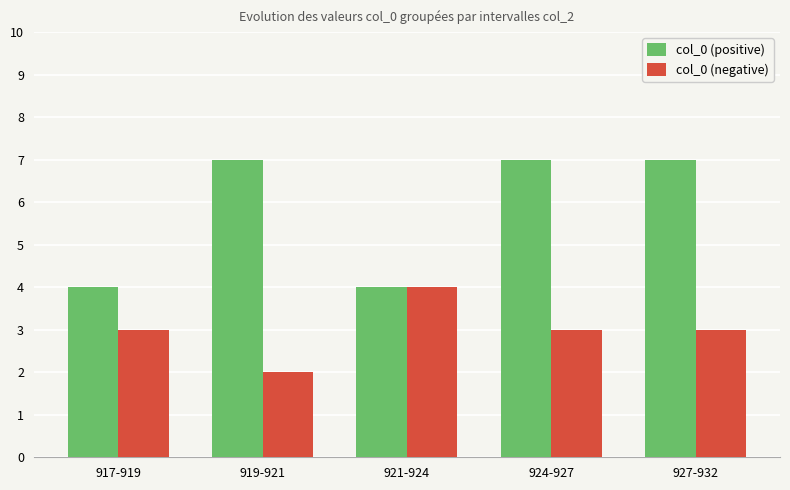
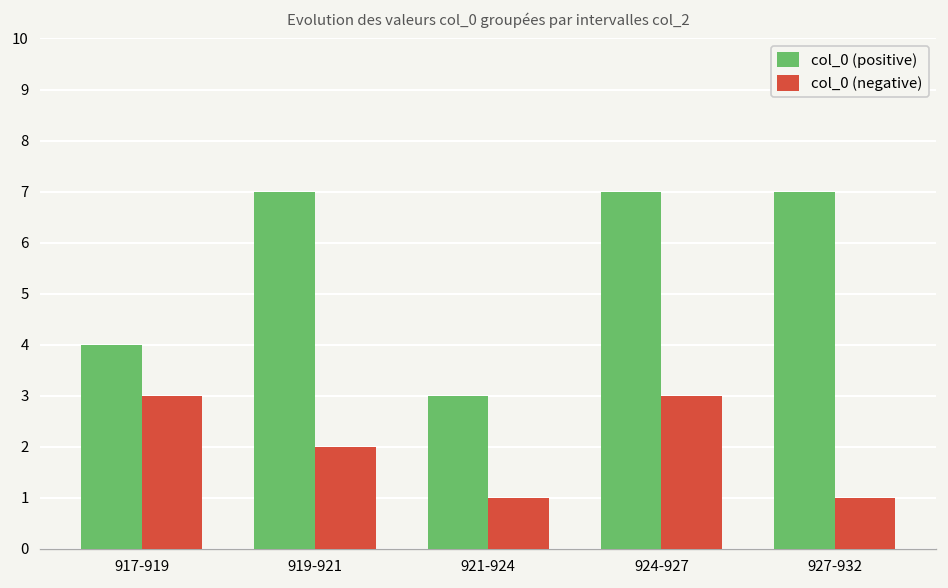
  {
    "col_0 (positive)": {
      "917-919": 4,
      "919-921": 7,
-     "921-924": 4,
+     "921-924": 3,
      "924-927": 7,
      "927-932": 7
    },
    "col_0 (negative)": {
      "917-919": 3,
      "919-921": 2,
-     "921-924": 4,
+     "921-924": 1,
      "924-927": 3,
-     "927-932": 3
+     "927-932": 1
    }
  }
